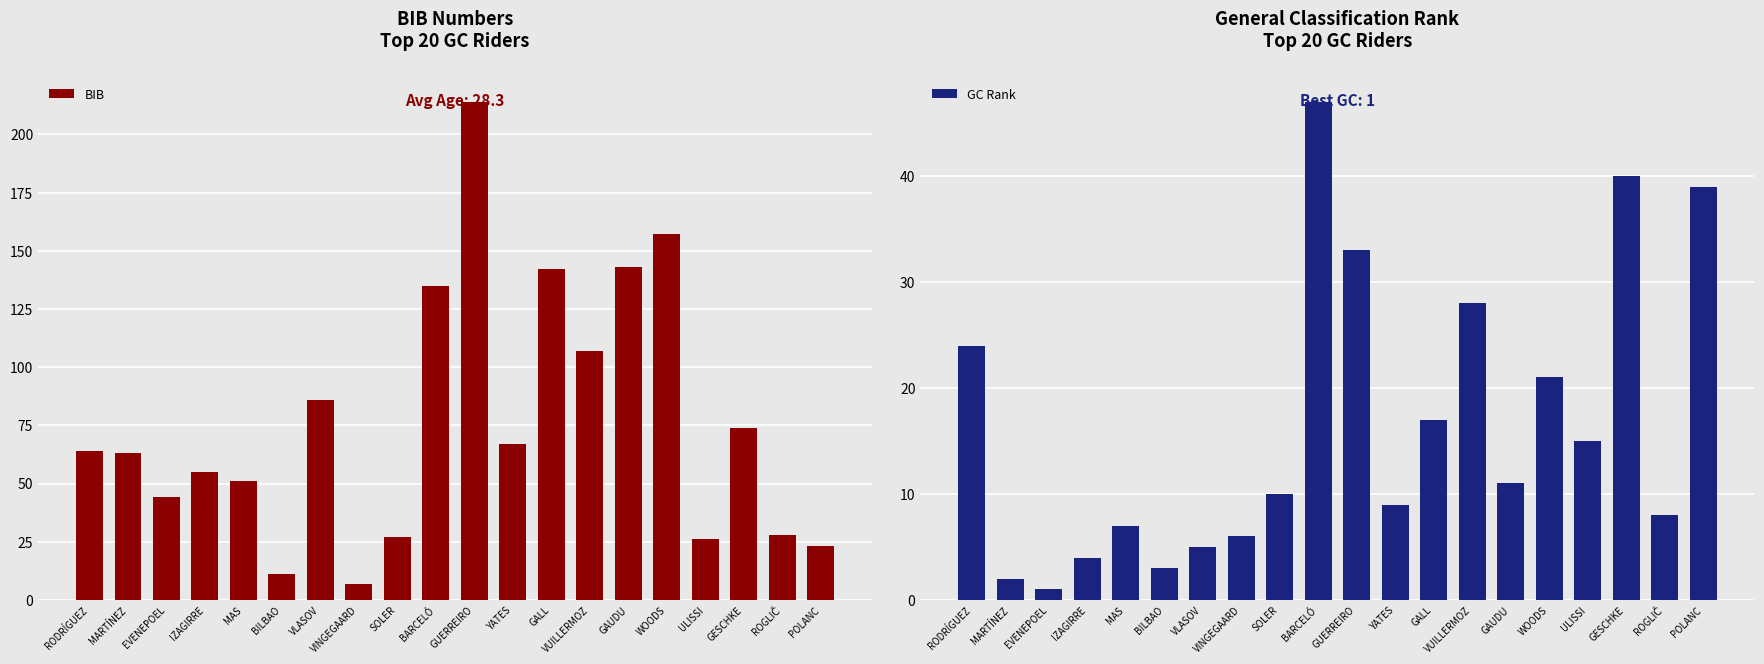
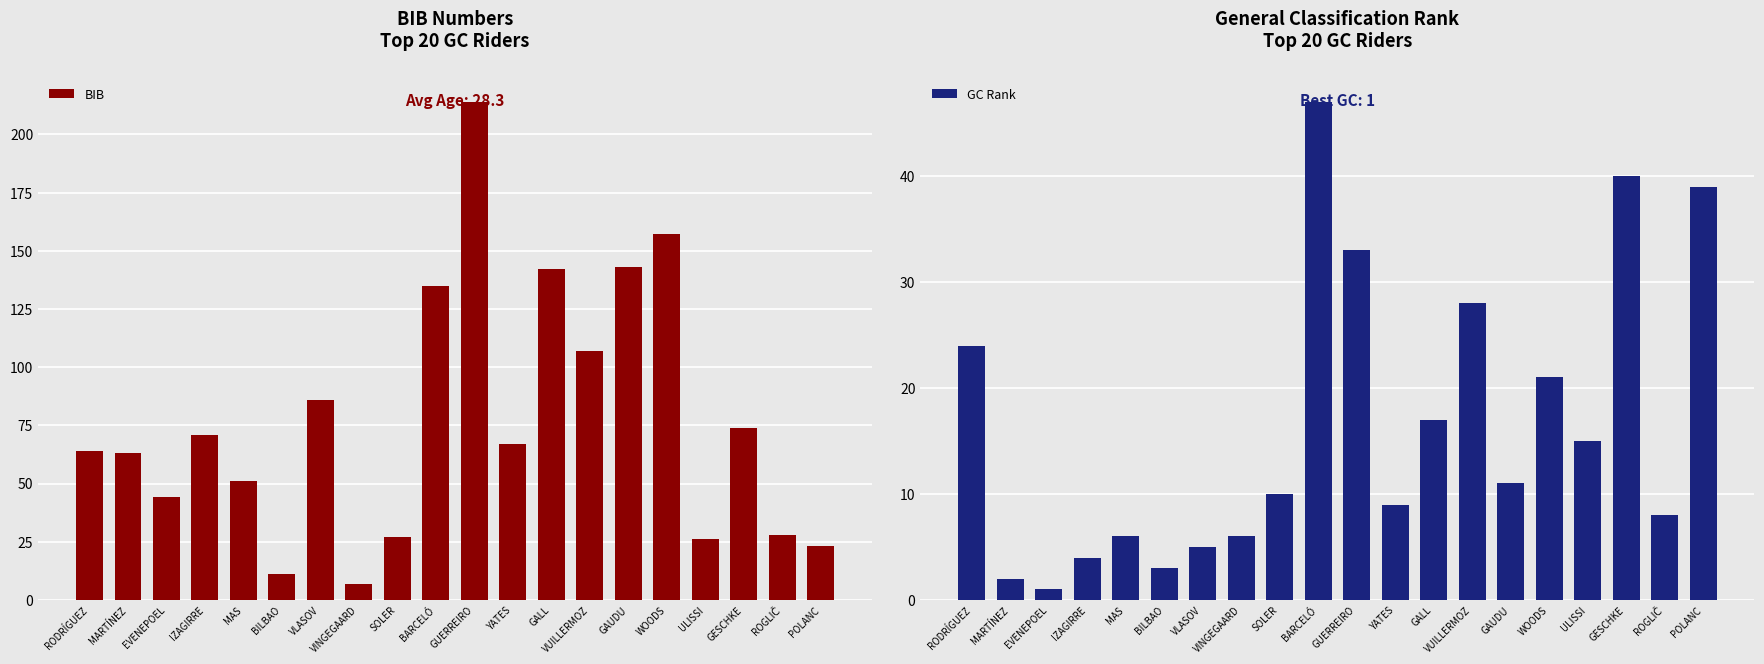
  {
    "BIB Numbers Top 20 GC Riders": {
      "RODRÍGUEZ": 64,
      "MARTÍNEZ": 63,
      "EVENEPOEL": 44,
-     "IZAGIRRE": 55,
+     "IZAGIRRE": 71,
      "MAS": 51,
      "BILBAO": 11,
      "VLASOV": 86,
      "VINGEGAARD": 7,
      "SOLER": 27,
      "BARCELÓ": 135,
      "YATES": 67,
      "GALL": 142,
      "VUILLERMOZ": 107,
      "GAUDU": 143,
      "WOODS": 157,
      "ULISSI": 26,
      "GESCHKE": 74,
      "ROGLIČ": 28,
      "POLANC": 23
    },
    "General Classification Rank Top 20 GC Riders": {
      "RODRÍGUEZ": 24,
      "MARTÍNEZ": 2,
      "EVENEPOEL": 1,
      "IZAGIRRE": 4,
-     "MAS": 7,
+     "MAS": 6,
      "BILBAO": 3,
      "VLASOV": 5,
      "VINGEGAARD": 6,
      "SOLER": 10,
      "GUERREIRO": 33,
      "YATES": 9,
      "GALL": 17,
      "VUILLERMOZ": 28,
      "GAUDU": 11,
      "WOODS": 21,
      "ULISSI": 15,
      "GESCHKE": 40,
      "ROGLIČ": 8,
      "POLANC": 39
    }
  }
